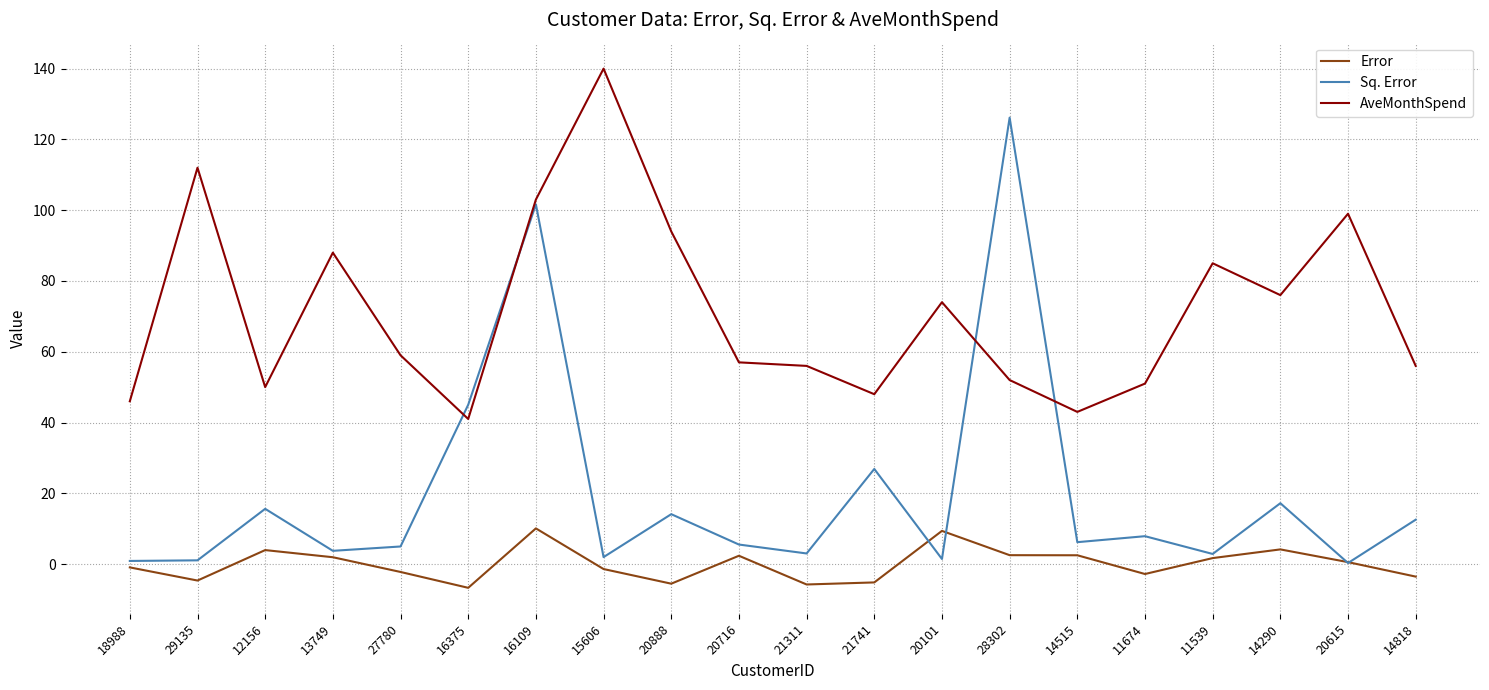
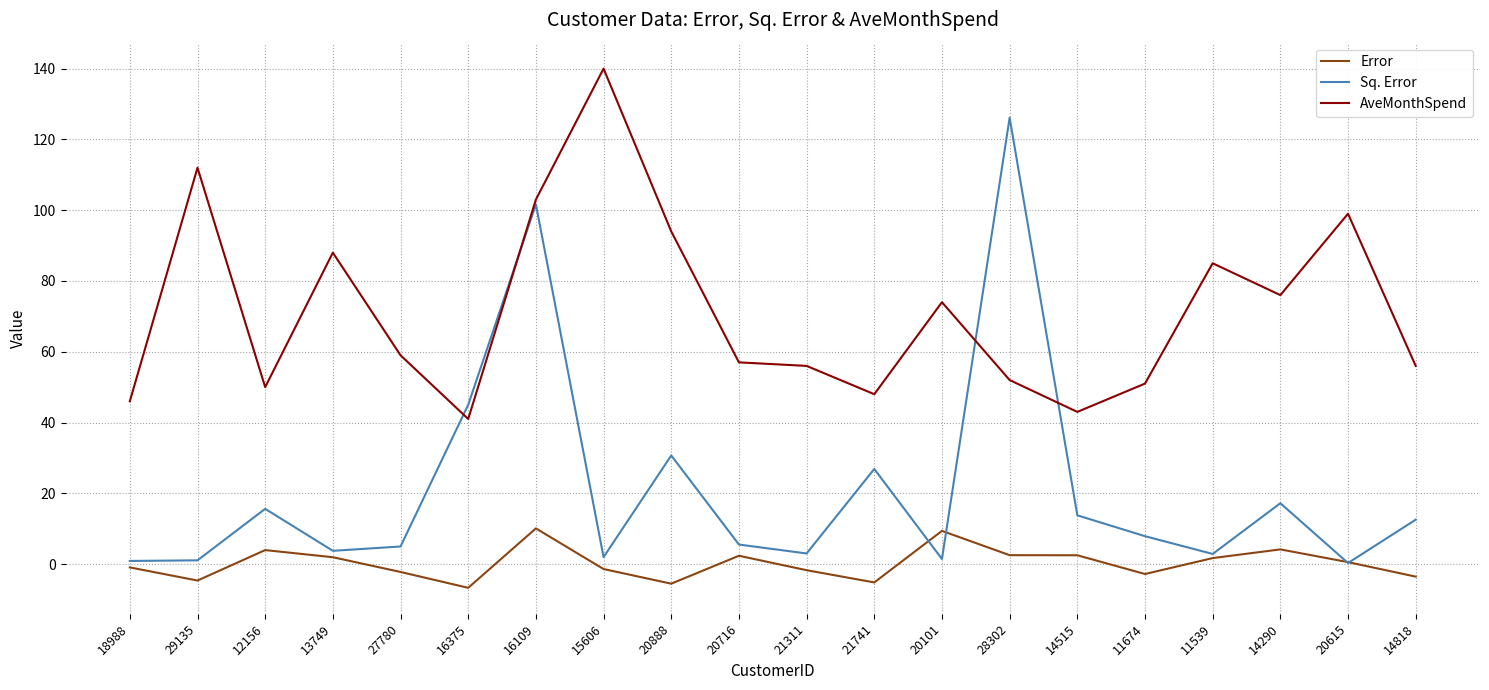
  {
    "Error": {
      "18988": -1,
      "29135": -5,
      "12156": 4,
      "13749": 2,
      "27780": -2,
      "16375": -7,
      "16109": 10,
      "15606": -1,
      "20888": -6,
      "20716": 2,
-     "21311": -6,
+     "21311": -2,
      "21741": -5,
      "20101": 9,
      "28302": 3,
      "14515": 2,
      "11674": -3,
      "11539": 2,
      "14290": 4,
      "14818": -4
    },
    "Sq. Error": {
      "18988": 1,
      "29135": 1,
      "12156": 16,
      "13749": 4,
      "27780": 5,
      "16375": 45,
      "16109": 102,
      "15606": 2,
-     "20888": 14,
+     "20888": 31,
      "20716": 6,
      "21311": 3,
      "21741": 27,
      "20101": 1,
      "28302": 126,
-     "14515": 6,
+     "14515": 14,
      "11674": 8,
      "11539": 3,
      "14290": 17,
      "14818": 13
    },
    "AveMonthSpend": {
      "18988": 46,
      "29135": 112,
      "12156": 50,
      "13749": 88,
      "27780": 59,
      "16375": 41,
      "16109": 103,
      "15606": 140,
      "20888": 94,
      "20716": 57,
      "21311": 56,
      "21741": 48,
      "20101": 74,
      "28302": 52,
      "14515": 43,
      "11674": 51,
      "11539": 85,
      "14290": 76,
      "20615": 99,
      "14818": 56
    }
  }
